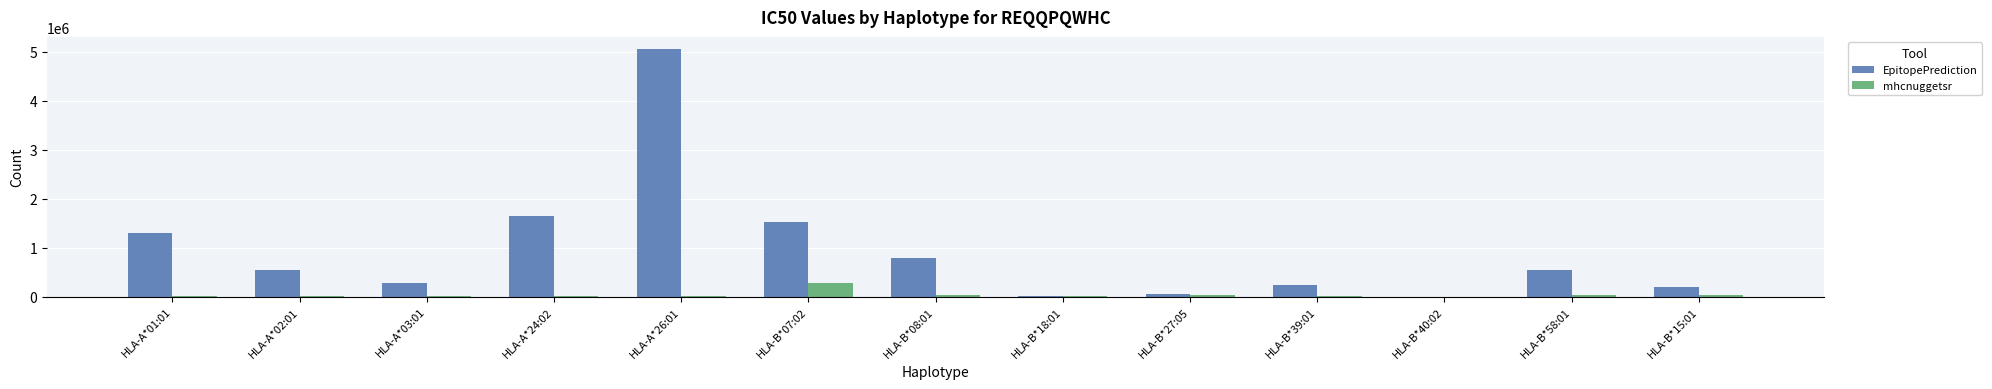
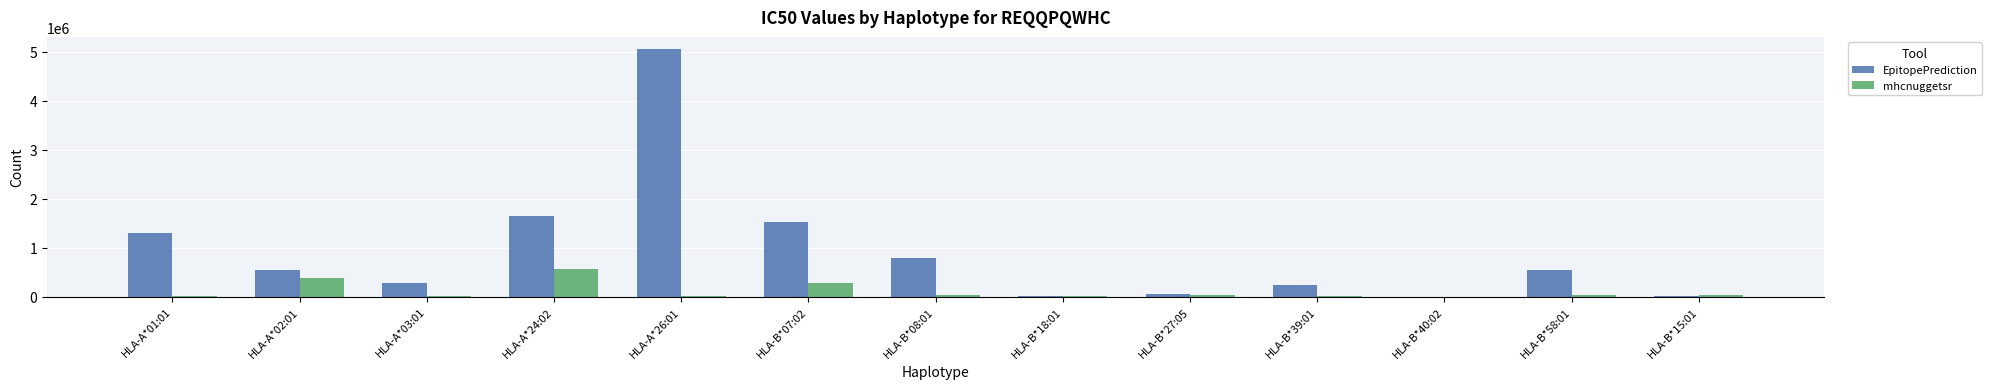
  {
    "EpitopePrediction": {
      "HLA-A*01:01": 1300000,
      "HLA-A*02:01": 600000,
      "HLA-A*03:01": 300000,
      "HLA-A*24:02": 1600000,
      "HLA-A*26:01": 5100000,
      "HLA-B*07:02": 1500000,
      "HLA-B*08:01": 800000,
      "HLA-B*27:05": 100000,
      "HLA-B*39:01": 200000,
      "HLA-B*58:01": 600000,
-     "HLA-B*15:01": 200000
+     "HLA-B*15:01": 0
    },
    "mhcnuggetsr": {
-     "HLA-A*02:01": 0,
-     "HLA-A*24:02": 0,
+     "HLA-A*02:01": 400000,
+     "HLA-A*24:02": 600000,
      "HLA-B*07:02": 300000
    }
  }
